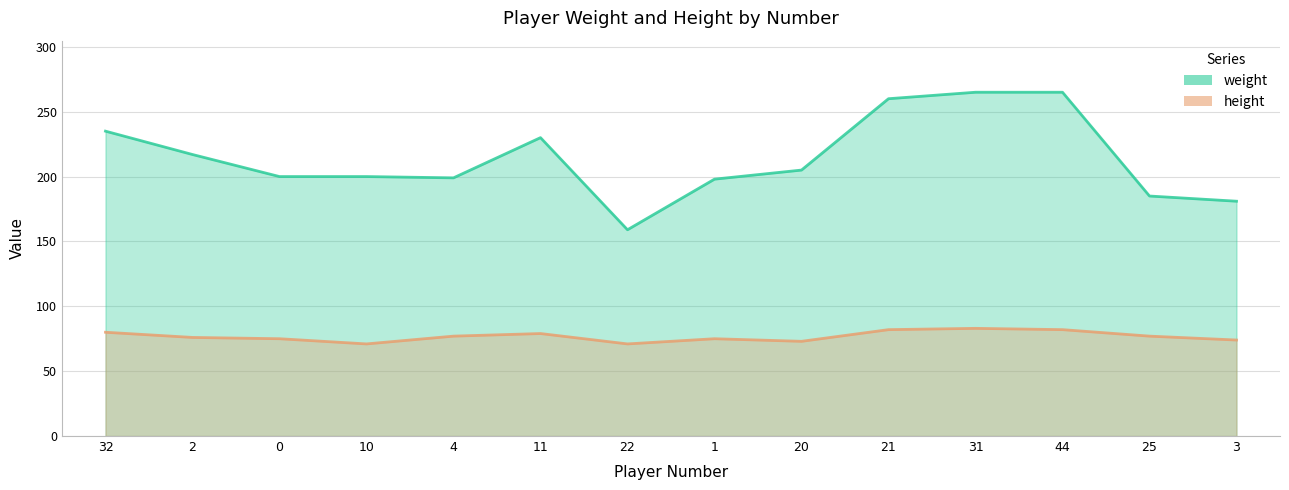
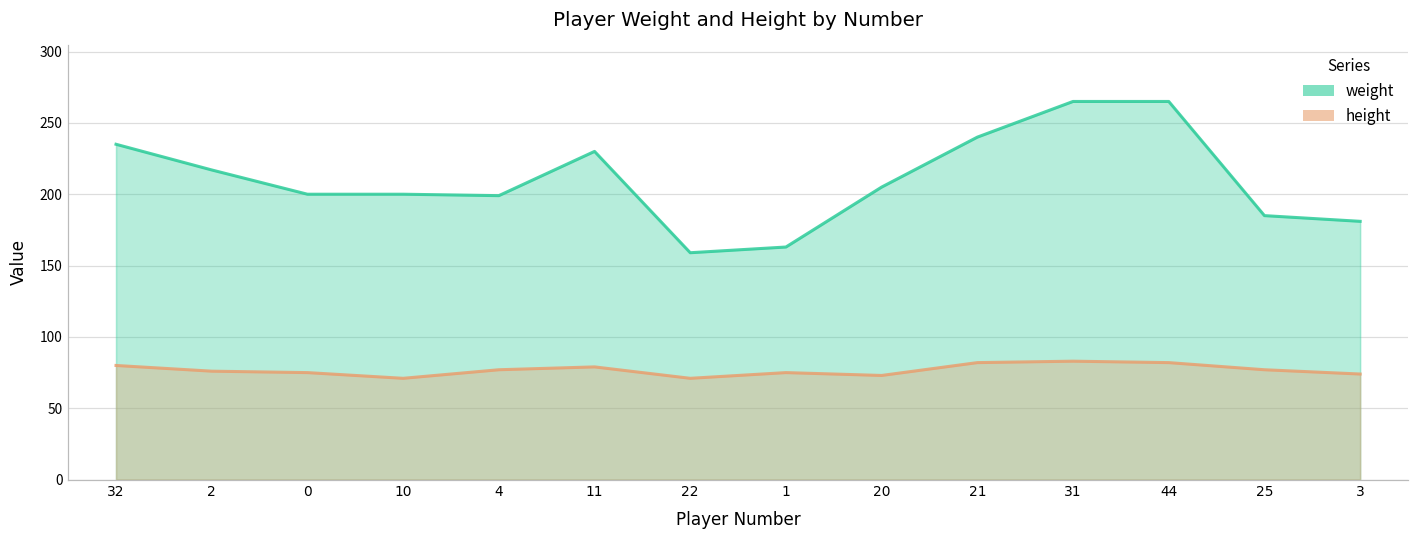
  {
    "weight": {
      "32": 235,
      "2": 217,
      "0": 200,
      "10": 200,
      "4": 199,
      "11": 230,
      "22": 159,
-     "1": 198,
+     "1": 163,
      "20": 205,
-     "21": 260,
+     "21": 240,
      "31": 265,
      "44": 265,
      "25": 185,
      "3": 181
    },
    "height": {
      "32": 80,
      "2": 76,
      "0": 75,
      "10": 71,
      "4": 77,
      "11": 79,
      "22": 71,
      "1": 75,
      "20": 73,
      "21": 82,
      "31": 83,
      "44": 82,
      "25": 77,
      "3": 74
    }
  }
